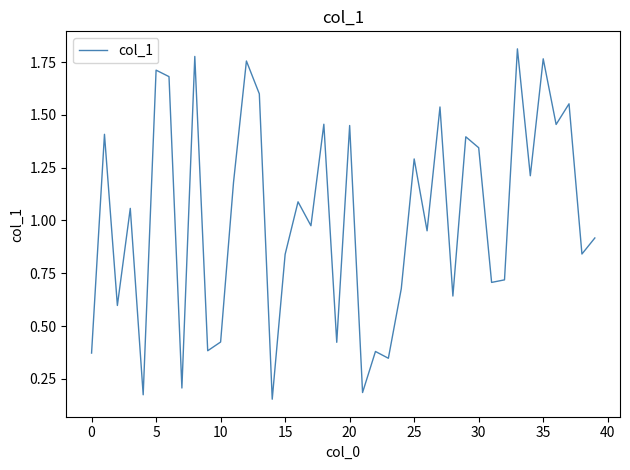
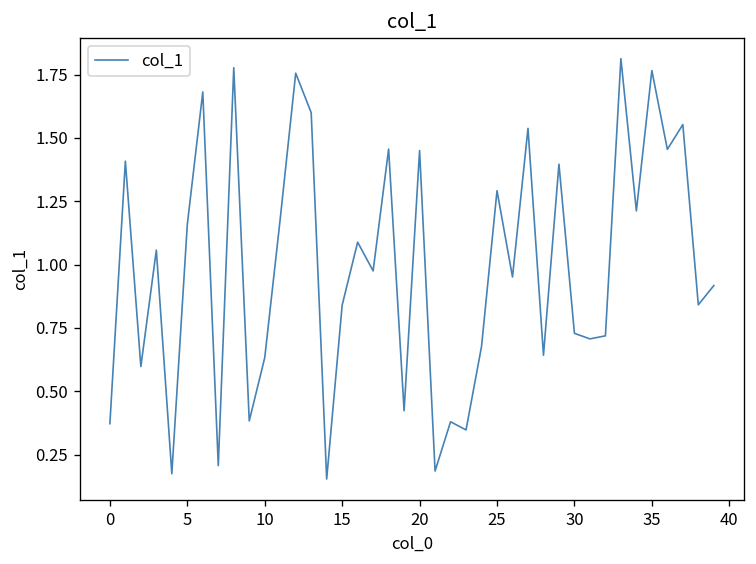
  {
    "0": 0.37,
-   "5": 1.71,
-   "10": 0.42,
+   "5": 1.16,
+   "10": 0.63,
    "15": 0.84,
    "20": 1.45,
    "25": 1.29,
-   "30": 1.34,
+   "30": 0.73,
    "35": 1.77
  }
